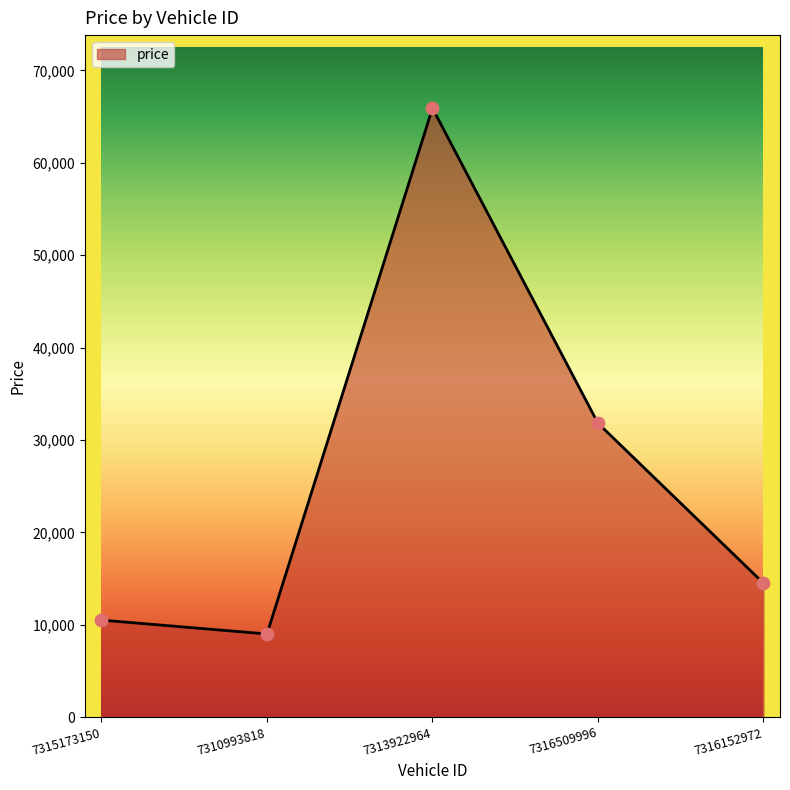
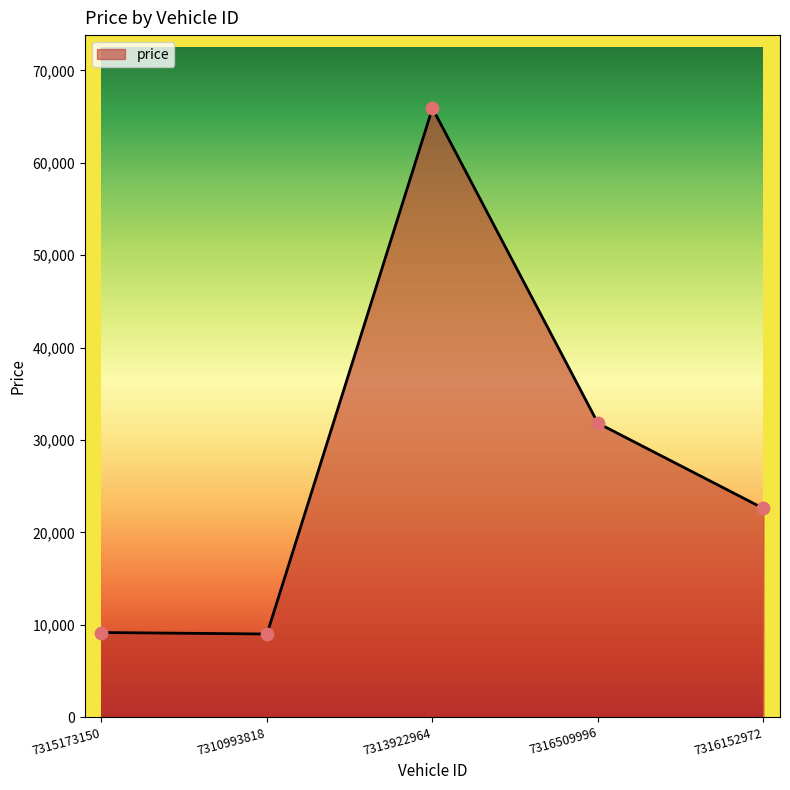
  {
-   "7315173150": "11,000",
+   "7315173150": "9,000",
    "7310993818": "9,000",
    "7313922964": "66,000",
    "7316509996": "32,000",
-   "7316152972": "14,000"
+   "7316152972": "23,000"
  }
